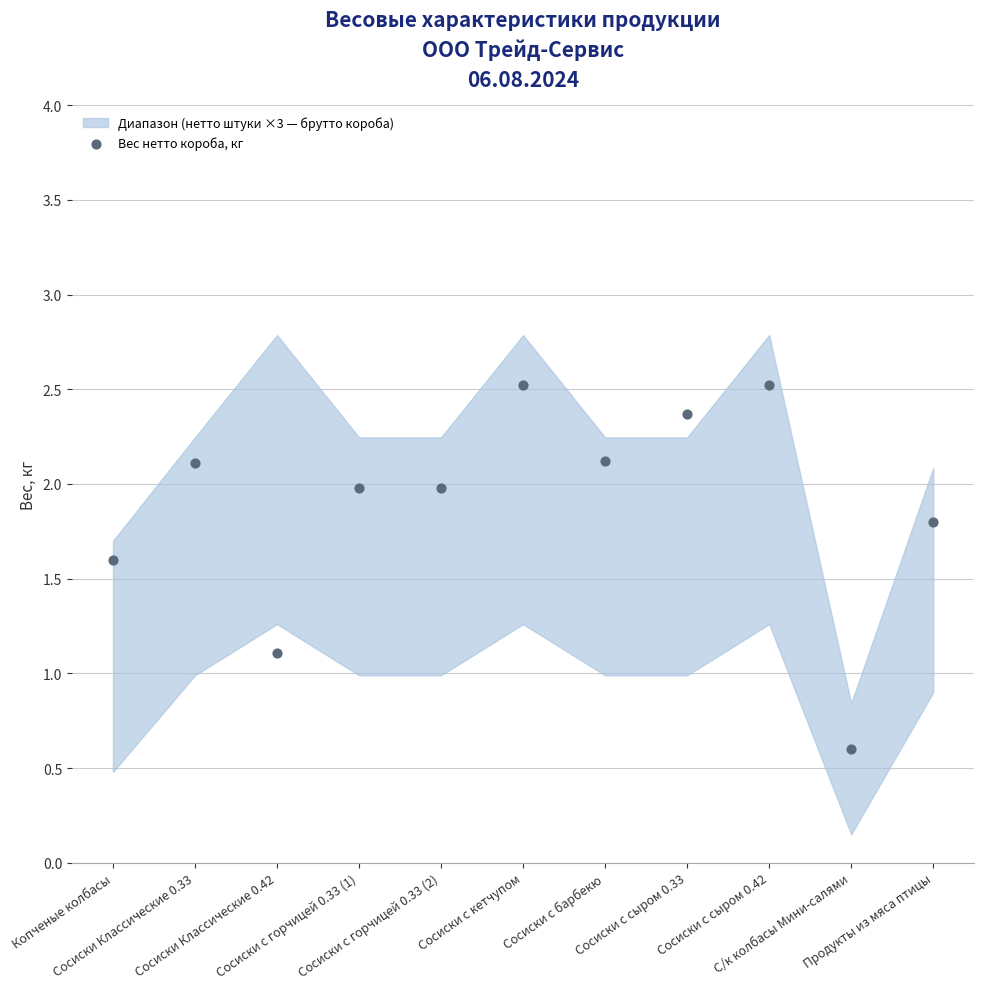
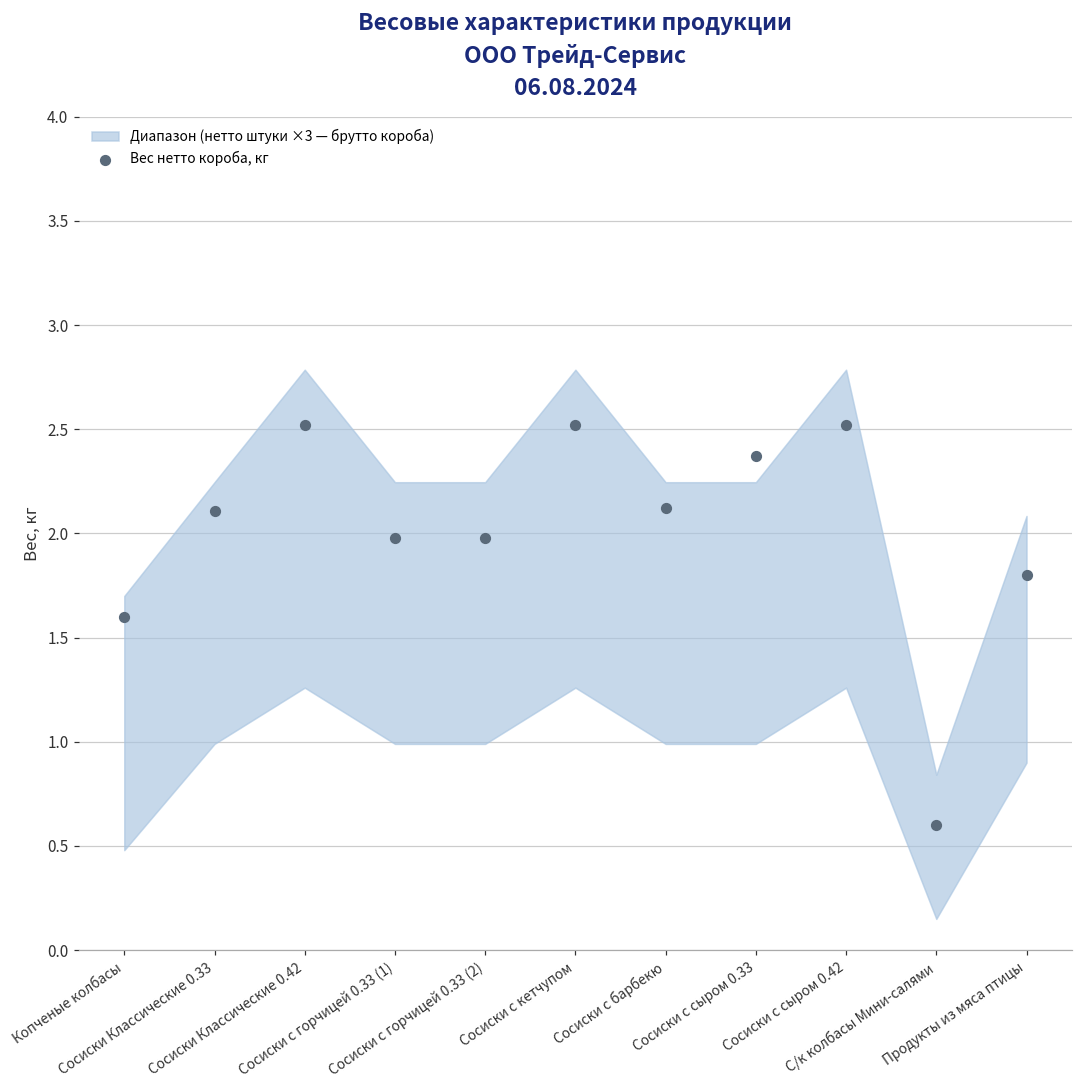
  {
    "Вес нетто короба, кг": {
      "Копченые колбасы": 1.60,
      "Сосиски Классические 0.33": 2.11,
-     "Сосиски Классические 0.42": 1.11,
+     "Сосиски Классические 0.42": 2.52,
      "Сосиски с горчицей 0.33 (1)": 1.98,
      "Сосиски с горчицей 0.33 (2)": 1.98,
      "Сосиски с кетчупом": 2.52,
      "Сосиски с барбекю": 2.12,
      "Сосиски с сыром 0.33": 2.37,
      "Сосиски с сыром 0.42": 2.52,
      "С/к колбасы Мини-салями": 0.60,
      "Продукты из мяса птицы": 1.80
    }
  }
